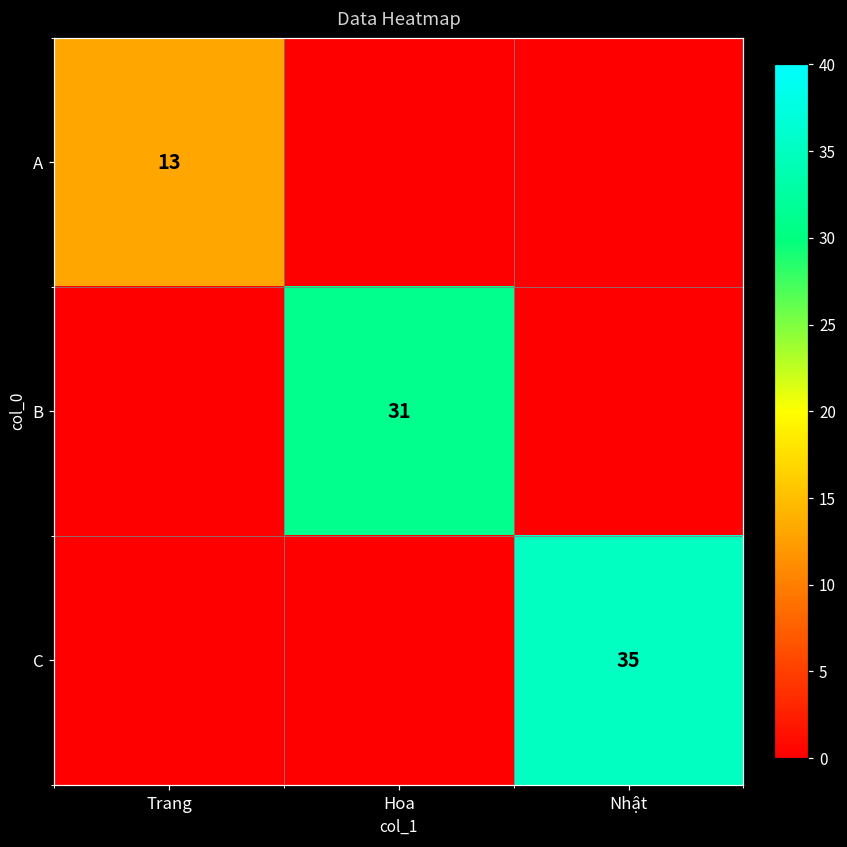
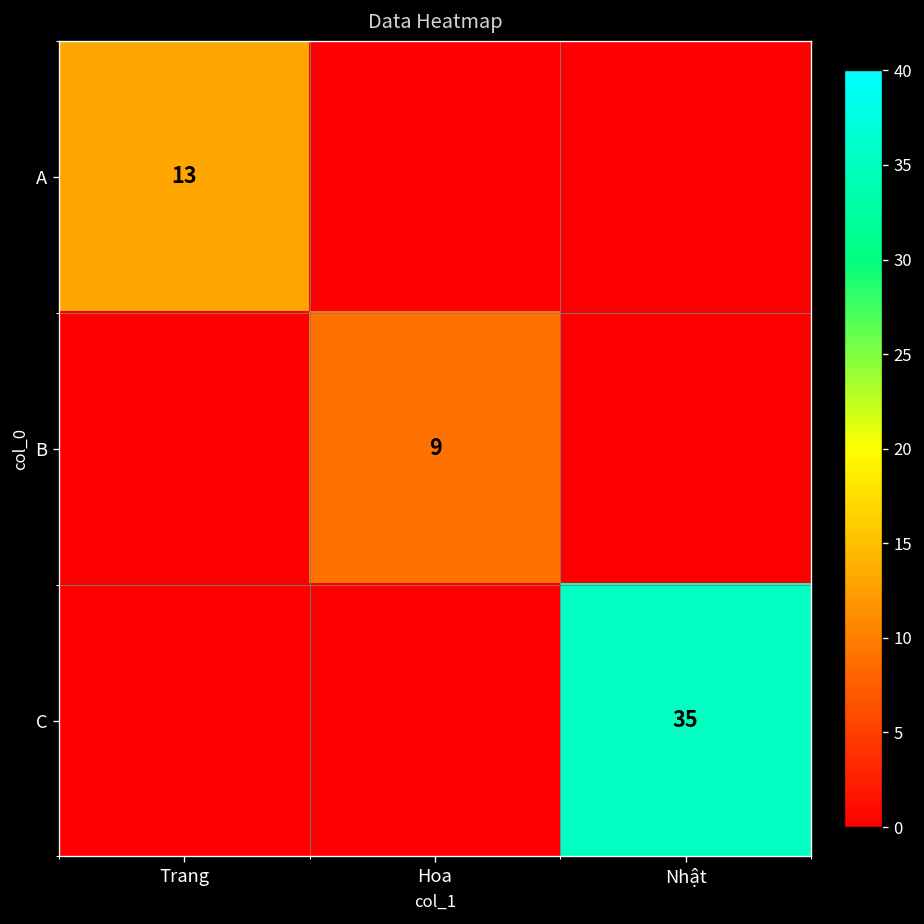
  {
    "A": {
      "Trang": 13
    },
    "B": {
-     "Hoa": 31
+     "Hoa": 9
    },
    "C": {
      "Nhật": 35
    }
  }
